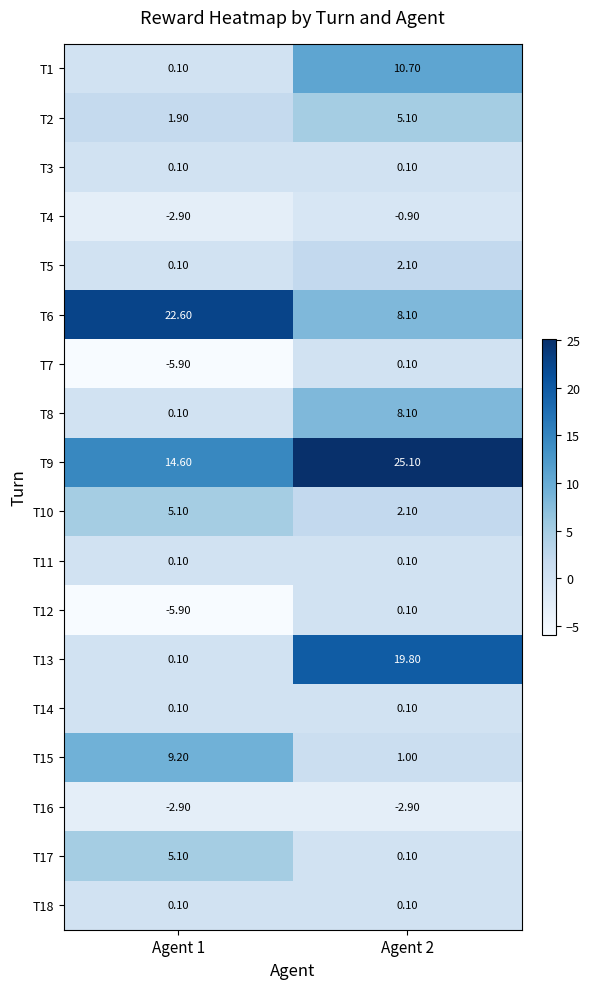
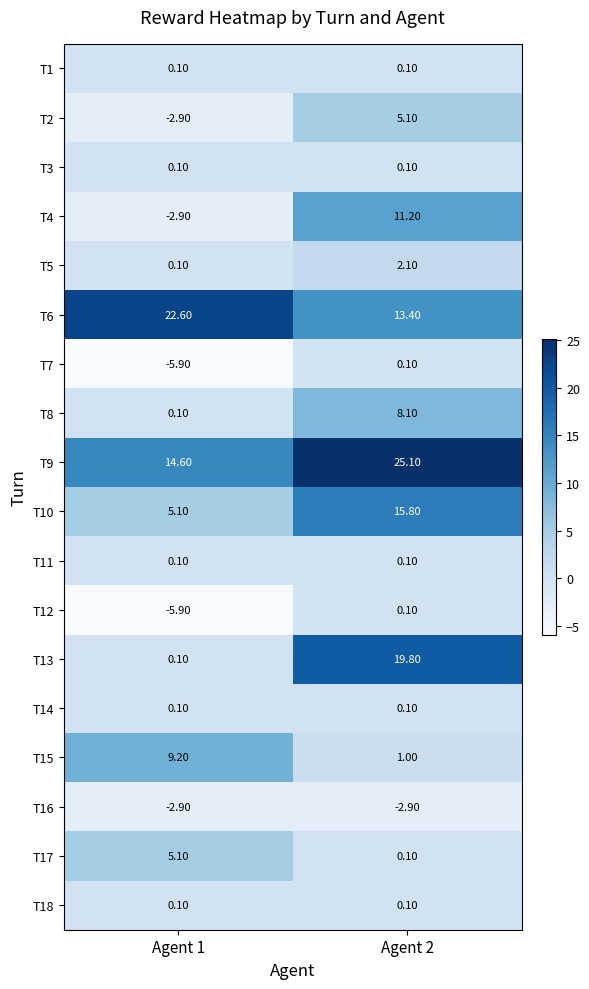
  {
    "T1": {
      "Agent 1": 0.10,
-     "Agent 2": 10.70
+     "Agent 2": 0.10
    },
    "T2": {
-     "Agent 1": 1.90,
+     "Agent 1": -2.90,
      "Agent 2": 5.10
    },
    "T3": {
      "Agent 1": 0.10,
      "Agent 2": 0.10
    },
    "T4": {
      "Agent 1": -2.90,
-     "Agent 2": -0.90
+     "Agent 2": 11.20
    },
    "T5": {
      "Agent 1": 0.10,
      "Agent 2": 2.10
    },
    "T6": {
      "Agent 1": 22.60,
-     "Agent 2": 8.10
+     "Agent 2": 13.40
    },
    "T7": {
      "Agent 1": -5.90,
      "Agent 2": 0.10
    },
    "T8": {
      "Agent 1": 0.10,
      "Agent 2": 8.10
    },
    "T9": {
      "Agent 1": 14.60,
      "Agent 2": 25.10
    },
    "T10": {
      "Agent 1": 5.10,
-     "Agent 2": 2.10
+     "Agent 2": 15.80
    },
    "T11": {
      "Agent 1": 0.10,
      "Agent 2": 0.10
    },
    "T12": {
      "Agent 1": -5.90,
      "Agent 2": 0.10
    },
    "T13": {
      "Agent 1": 0.10,
      "Agent 2": 19.80
    },
    "T14": {
      "Agent 1": 0.10,
      "Agent 2": 0.10
    },
    "T15": {
      "Agent 1": 9.20,
      "Agent 2": 1.00
    },
    "T16": {
      "Agent 1": -2.90,
      "Agent 2": -2.90
    },
    "T17": {
      "Agent 1": 5.10,
      "Agent 2": 0.10
    },
    "T18": {
      "Agent 1": 0.10,
      "Agent 2": 0.10
    }
  }
